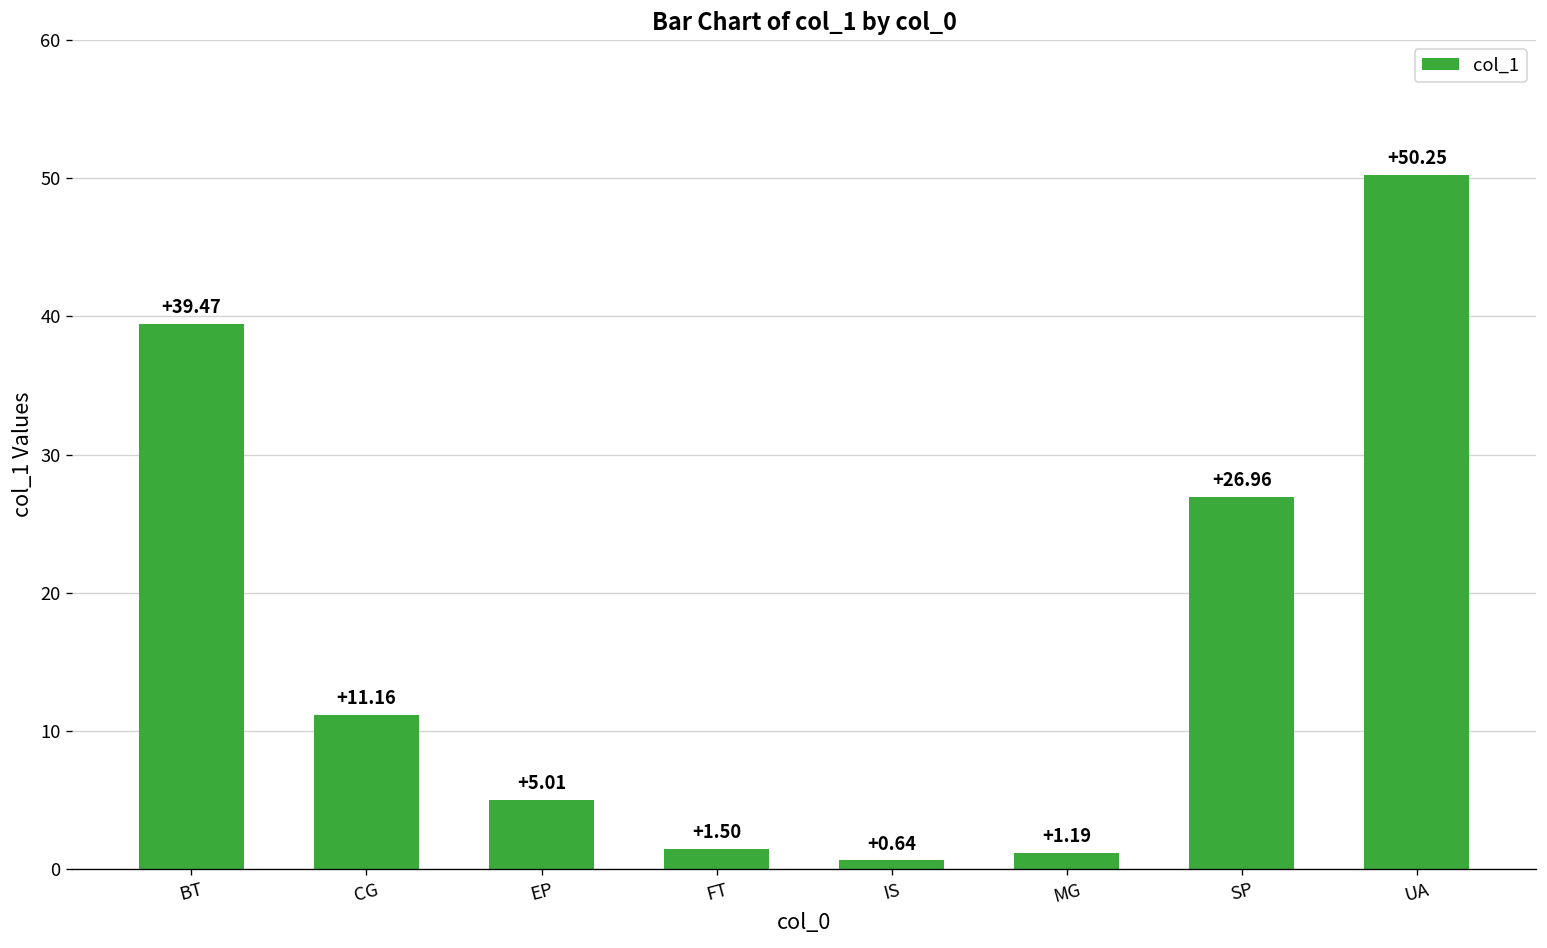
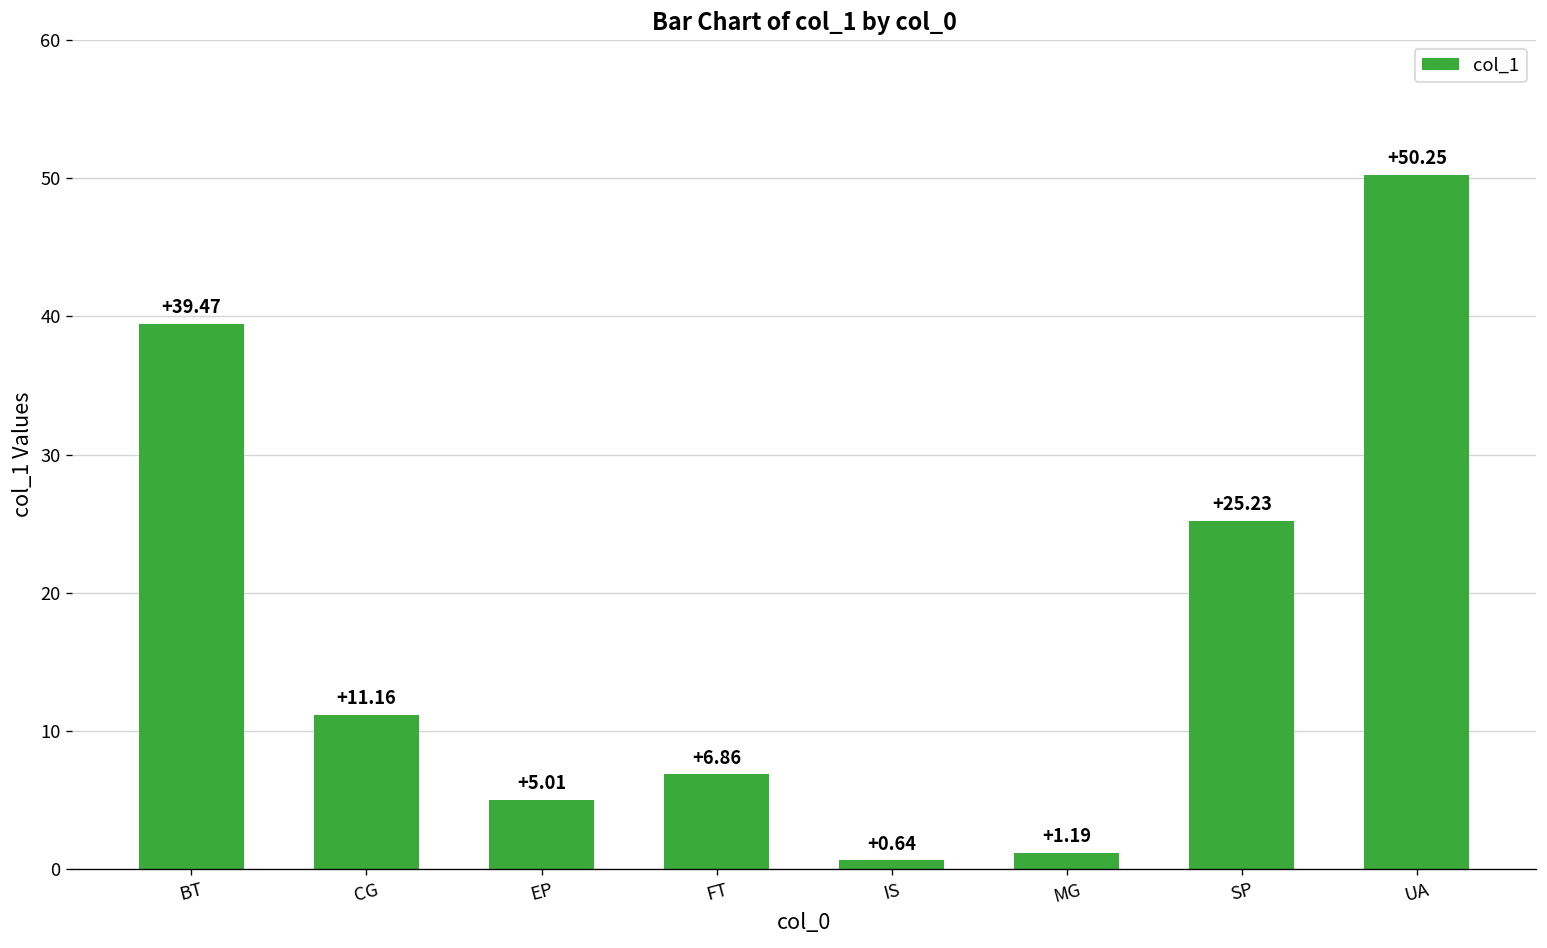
  {
    "BT": "+39.47",
    "CG": "+11.16",
    "EP": "+5.01",
-   "FT": "+1.50",
+   "FT": "+6.86",
    "IS": "+0.64",
    "MG": "+1.19",
-   "SP": "+26.96",
+   "SP": "+25.23",
    "UA": "+50.25"
  }
